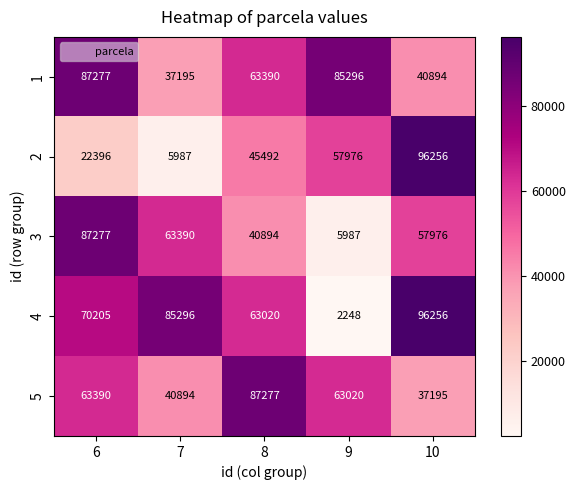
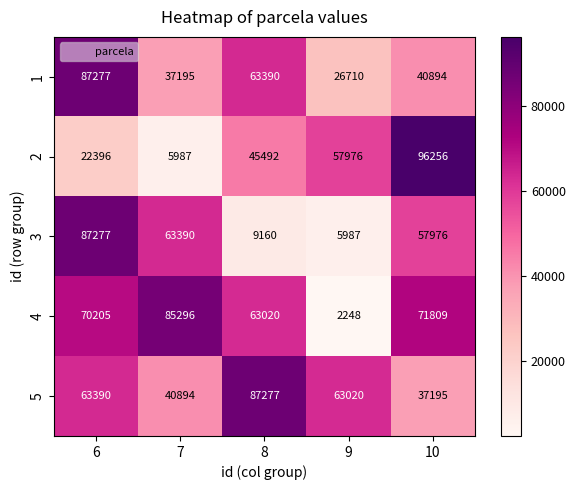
  {
    "1": {
      "6": 87277,
      "7": 37195,
      "8": 63390,
-     "9": 85296,
+     "9": 26710,
      "10": 40894
    },
    "2": {
      "6": 22396,
      "7": 5987,
      "8": 45492,
      "9": 57976,
      "10": 96256
    },
    "3": {
      "6": 87277,
      "7": 63390,
-     "8": 40894,
+     "8": 9160,
      "9": 5987,
      "10": 57976
    },
    "4": {
      "6": 70205,
      "7": 85296,
      "8": 63020,
      "9": 2248,
-     "10": 96256
+     "10": 71809
    },
    "5": {
      "6": 63390,
      "7": 40894,
      "8": 87277,
      "9": 63020,
      "10": 37195
    }
  }
